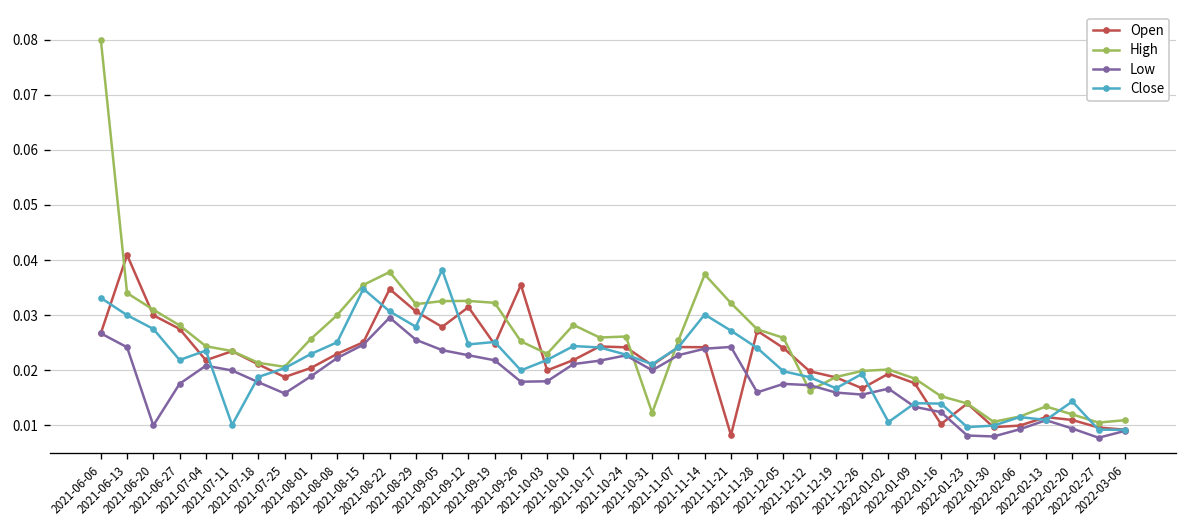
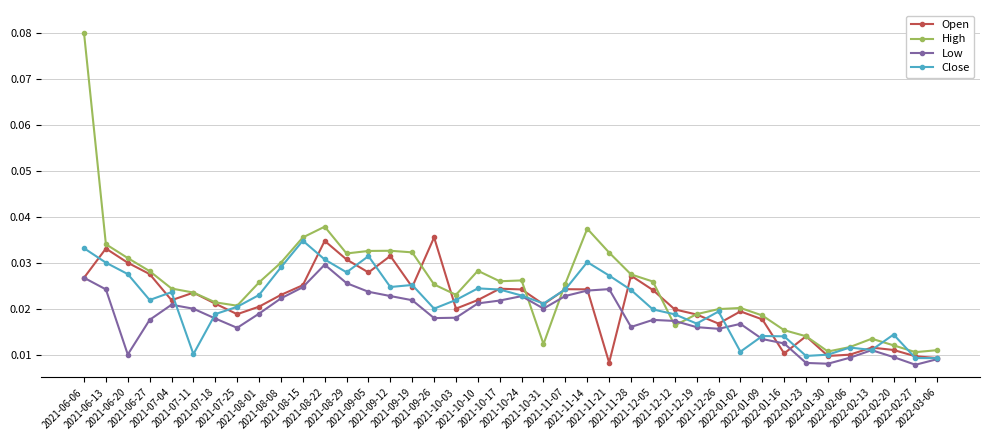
  {
    "Open": {
-     "2021-06-13": 0.041,
+     "2021-06-13": 0.033,
      "2021-06-20": 0.030,
      "2021-06-27": 0.028,
      "2021-07-04": 0.022,
      "2021-07-25": 0.019,
      "2021-08-01": 0.020,
      "2021-08-08": 0.023,
      "2021-08-22": 0.035,
      "2021-08-29": 0.031,
      "2021-09-05": 0.028,
      "2021-09-12": 0.031,
      "2021-09-26": 0.036,
      "2021-10-03": 0.020,
      "2021-10-10": 0.022,
      "2021-10-24": 0.024,
      "2021-11-21": 0.008,
      "2021-12-05": 0.024,
      "2021-12-12": 0.020,
      "2021-12-26": 0.017,
      "2022-01-02": 0.019,
      "2022-01-09": 0.018,
      "2022-01-16": 0.010,
      "2022-02-06": 0.010,
      "2022-02-20": 0.011
    },
    "High": {
      "2021-06-06": 0.080,
      "2021-06-13": 0.034,
      "2021-06-20": 0.031,
      "2021-06-27": 0.028,
      "2021-07-04": 0.024,
      "2021-08-01": 0.026,
      "2021-08-08": 0.030,
      "2021-08-15": 0.035,
      "2021-08-22": 0.038,
      "2021-08-29": 0.032,
      "2021-09-05": 0.033,
      "2021-09-12": 0.033,
      "2021-09-19": 0.032,
      "2021-09-26": 0.025,
      "2021-10-03": 0.023,
      "2021-10-10": 0.028,
      "2021-10-17": 0.026,
      "2021-10-24": 0.026,
      "2021-10-31": 0.012,
      "2021-11-07": 0.025,
      "2021-11-14": 0.037,
      "2021-11-21": 0.032,
      "2021-12-05": 0.026,
      "2021-12-12": 0.016,
      "2022-01-02": 0.020,
      "2022-01-09": 0.019,
      "2022-01-16": 0.015,
      "2022-01-30": 0.011,
      "2022-02-13": 0.013,
      "2022-02-20": 0.012,
      "2022-02-27": 0.011,
      "2022-03-06": 0.011
    },
    "Low": {
      "2021-06-13": 0.024,
      "2021-06-20": 0.010,
      "2021-06-27": 0.018,
      "2021-07-04": 0.021,
      "2021-07-11": 0.020,
      "2021-07-18": 0.018,
      "2021-07-25": 0.016,
      "2021-08-01": 0.019,
      "2021-08-08": 0.022,
      "2021-08-22": 0.030,
      "2021-08-29": 0.026,
      "2021-09-05": 0.024,
      "2021-09-12": 0.023,
      "2021-09-19": 0.022,
      "2021-09-26": 0.018,
      "2021-10-03": 0.018,
      "2021-10-10": 0.021,
      "2021-10-17": 0.022,
      "2021-10-31": 0.020,
      "2021-11-07": 0.023,
      "2021-11-21": 0.024,
      "2021-11-28": 0.016,
      "2021-12-05": 0.018,
      "2021-12-12": 0.017,
      "2021-12-19": 0.016,
      "2021-12-26": 0.016,
      "2022-01-02": 0.017,
      "2022-01-09": 0.013,
      "2022-01-16": 0.012,
      "2022-01-23": 0.008,
      "2022-01-30": 0.008,
      "2022-02-06": 0.009,
      "2022-02-20": 0.009,
      "2022-02-27": 0.008
    },
    "Close": {
      "2021-06-06": 0.033,
      "2021-06-13": 0.030,
      "2021-06-20": 0.028,
      "2021-06-27": 0.022,
      "2021-07-04": 0.024,
      "2021-07-11": 0.010,
      "2021-07-18": 0.019,
      "2021-08-01": 0.023,
-     "2021-08-08": 0.025,
+     "2021-08-08": 0.029,
      "2021-08-15": 0.035,
      "2021-08-22": 0.031,
      "2021-08-29": 0.028,
-     "2021-09-05": 0.038,
+     "2021-09-05": 0.031,
      "2021-09-12": 0.025,
      "2021-09-26": 0.020,
      "2021-10-03": 0.022,
      "2021-10-10": 0.024,
      "2021-11-14": 0.030,
      "2021-11-21": 0.027,
      "2021-11-28": 0.024,
      "2021-12-05": 0.020,
      "2021-12-12": 0.019,
      "2021-12-19": 0.017,
      "2022-01-02": 0.011,
      "2022-01-09": 0.014,
      "2022-01-16": 0.014,
      "2022-01-23": 0.010,
      "2022-02-20": 0.014
    }
  }
